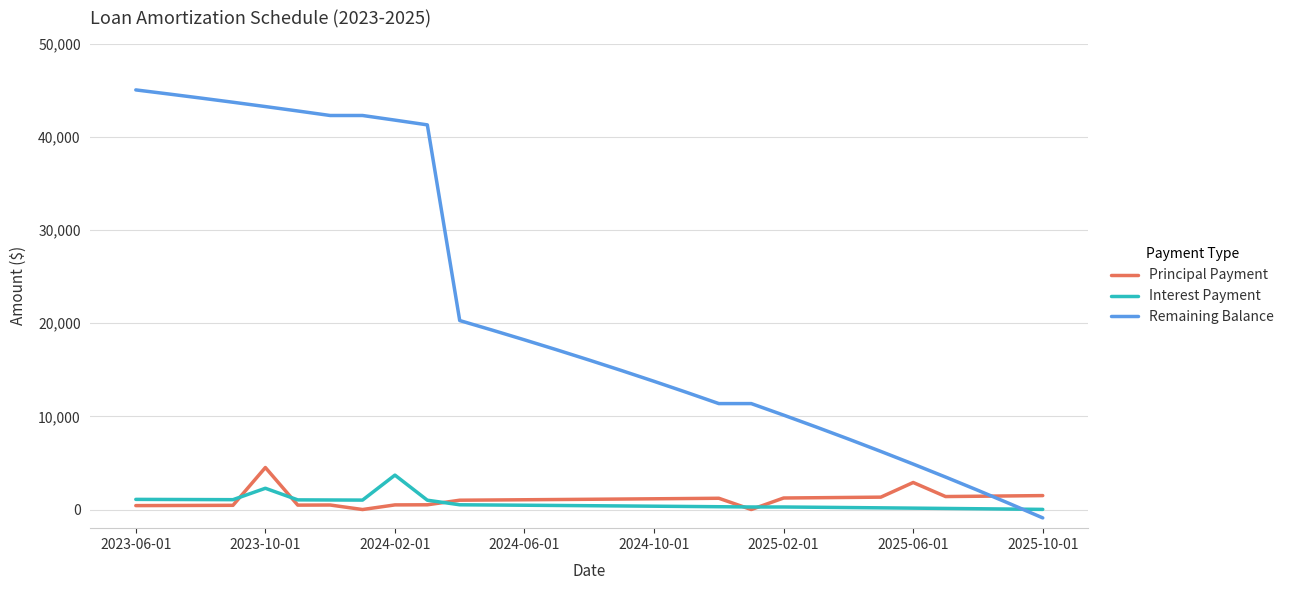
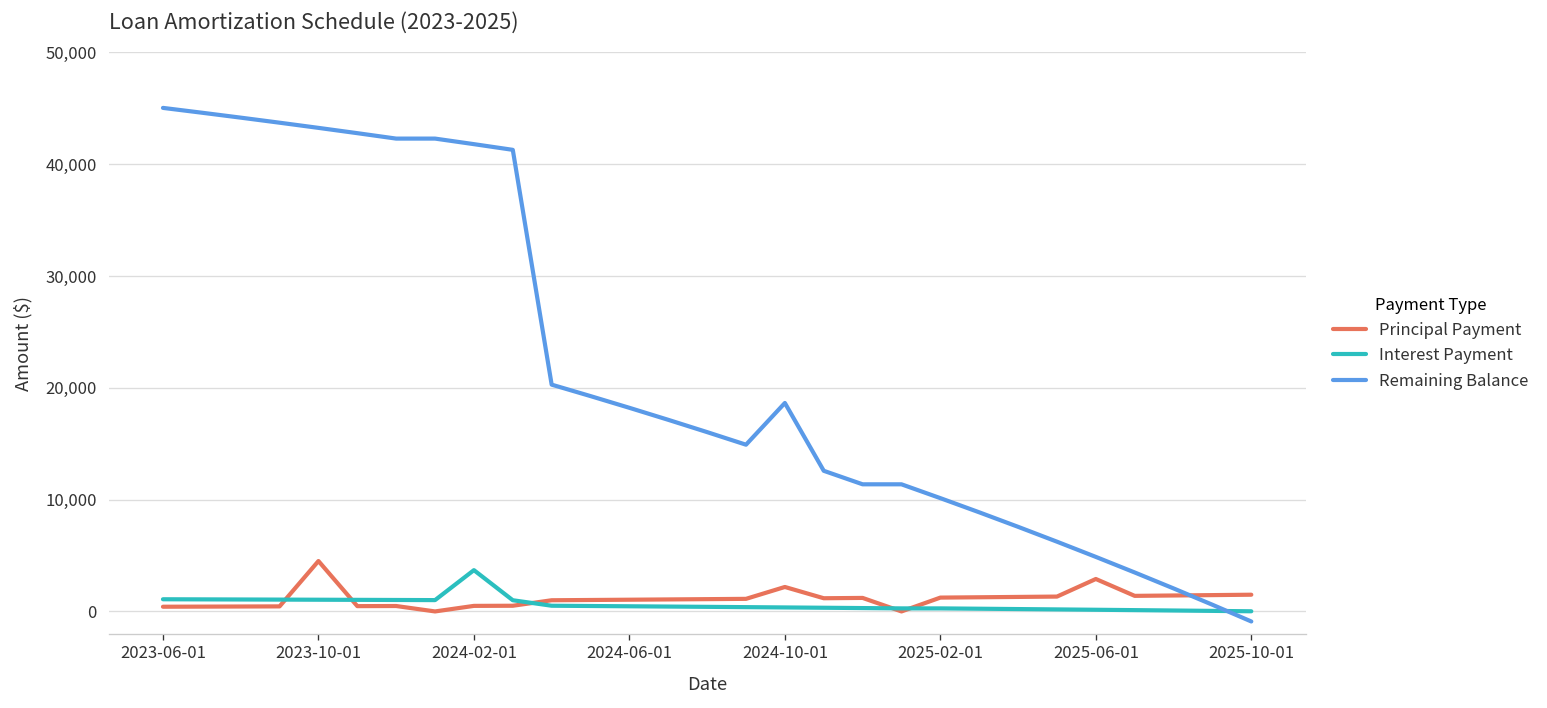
  {
    "Principal Payment": {
      "2023-06-01": "0",
      "2023-10-01": "5,000",
      "2024-02-01": "0",
      "2024-06-01": "1,000",
-     "2024-10-01": "1,000",
+     "2024-10-01": "2,000",
      "2025-02-01": "1,000",
      "2025-06-01": "3,000",
      "2025-10-01": "1,000"
    },
    "Interest Payment": {
      "2023-06-01": "1,000",
-     "2023-10-01": "2,000",
+     "2023-10-01": "1,000",
      "2024-02-01": "4,000",
      "2024-06-01": "0",
      "2024-10-01": "0",
      "2025-02-01": "0",
      "2025-06-01": "0",
      "2025-10-01": "0"
    },
    "Remaining Balance": {
      "2023-06-01": "45,000",
      "2023-10-01": "43,000",
      "2024-02-01": "42,000",
      "2024-06-01": "18,000",
-     "2024-10-01": "14,000",
+     "2024-10-01": "19,000",
      "2025-02-01": "10,000",
      "2025-06-01": "5,000",
      "2025-10-01": "-1,000"
    }
  }
